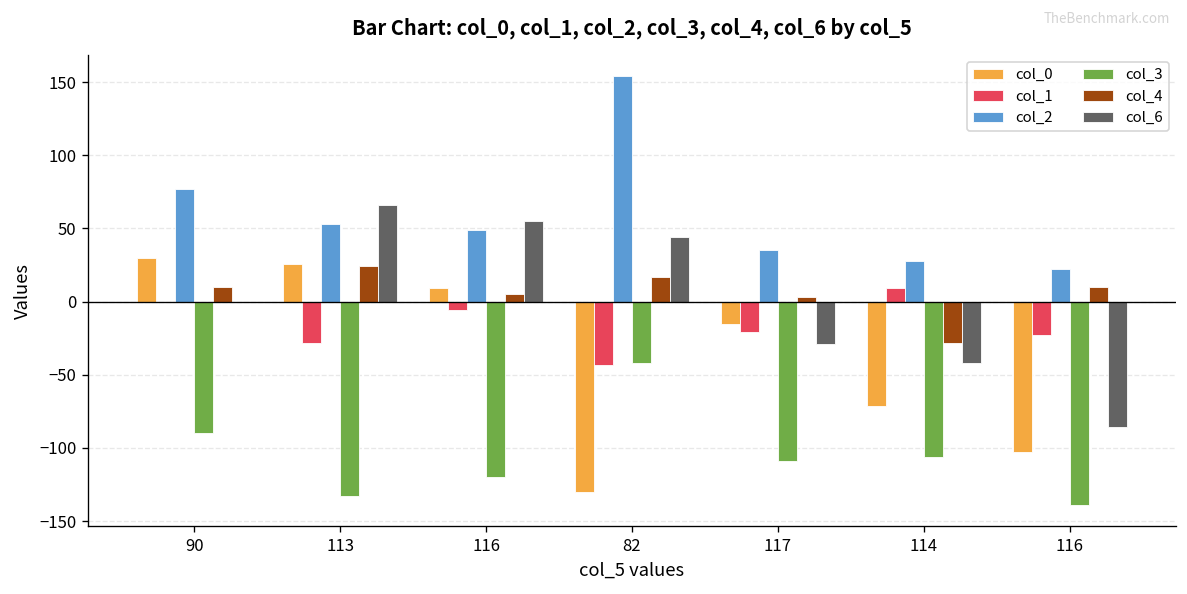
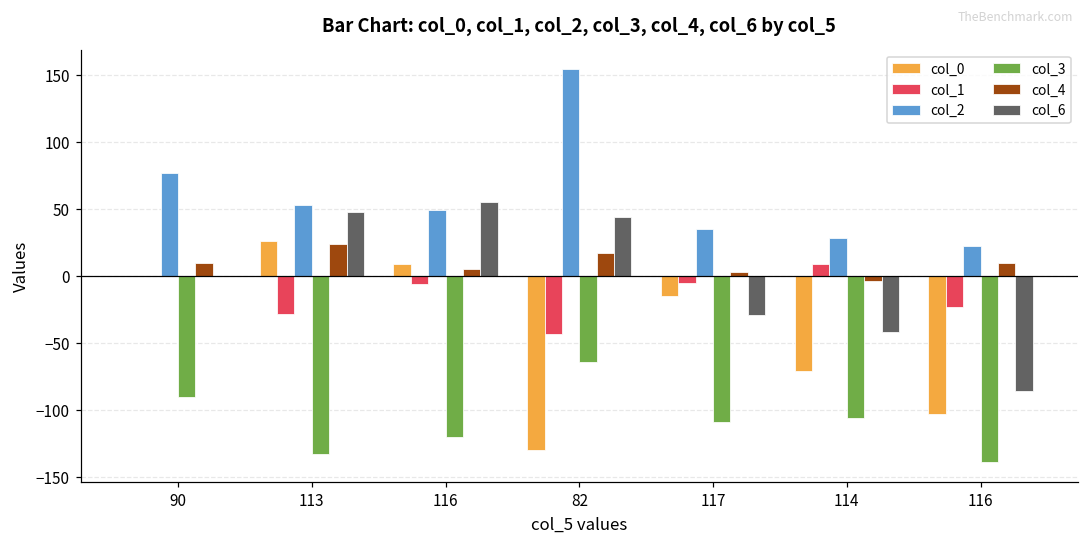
  {
    "col_0": {
-     "90": 30,
+     "90": 0,
      "113": 26,
      "82": -130,
      "117": -15,
      "114": -71
    },
    "col_1": {
      "90": 0,
      "113": -28,
      "82": -43,
-     "117": -21,
+     "117": -5,
      "114": 9
    },
    "col_2": {
      "90": 77,
      "113": 53,
      "82": 154,
      "117": 35,
      "114": 28
    },
    "col_3": {
      "90": -90,
      "113": -133,
-     "82": -42,
+     "82": -64,
      "117": -109,
      "114": -106
    },
    "col_4": {
      "90": 10,
      "113": 24,
      "82": 17,
      "117": 3,
-     "114": -28
+     "114": -4
    },
    "col_6": {
      "90": 0,
-     "113": 66,
+     "113": 48,
      "82": 44,
      "117": -29,
      "114": -42
    }
  }
